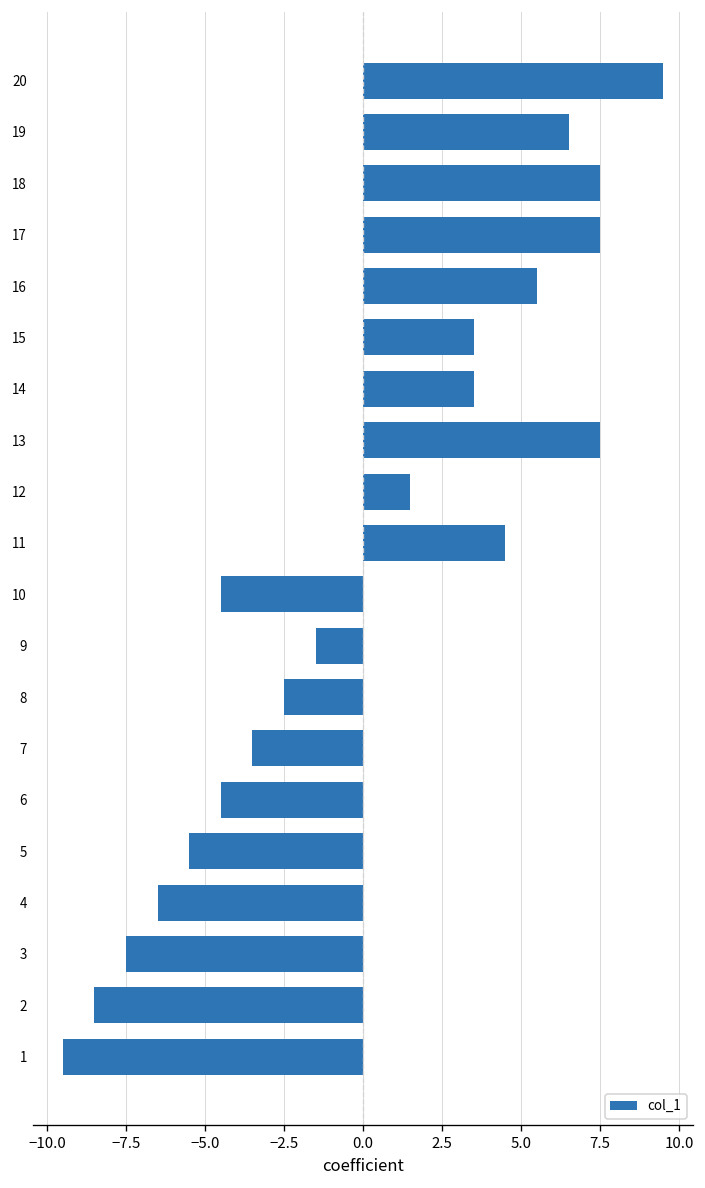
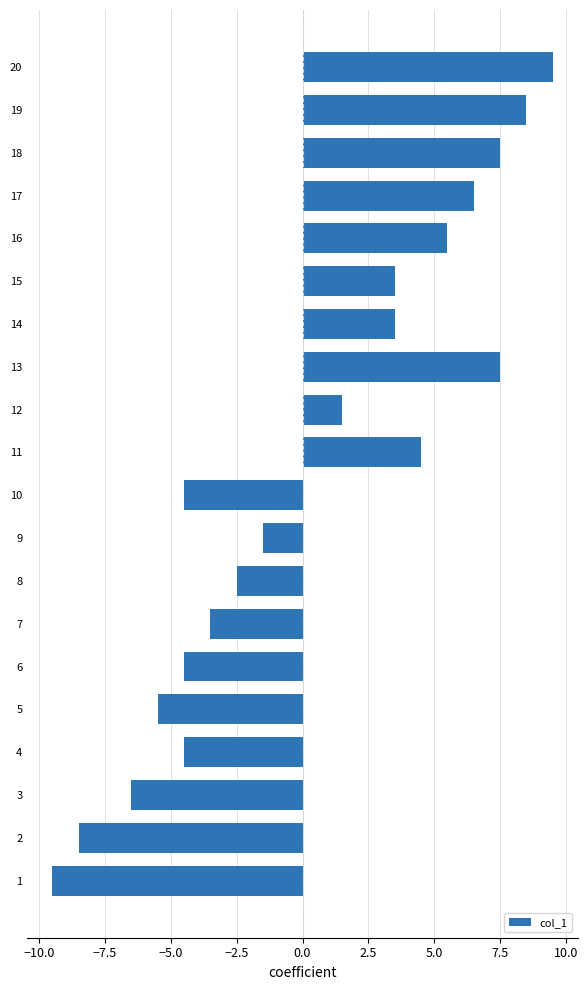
  {
    "20": 9.5,
-   "19": 6.5,
+   "19": 8.5,
    "18": 7.5,
-   "17": 7.5,
+   "17": 6.5,
    "16": 5.5,
    "15": 3.5,
    "14": 3.5,
    "13": 7.5,
    "12": 1.5,
    "11": 4.5,
    "10": -4.5,
    "9": -1.5,
    "8": -2.5,
    "7": -3.5,
    "6": -4.5,
    "5": -5.5,
-   "4": -6.5,
-   "3": -7.5,
+   "4": -4.5,
+   "3": -6.5,
    "2": -8.5,
    "1": -9.5
  }
